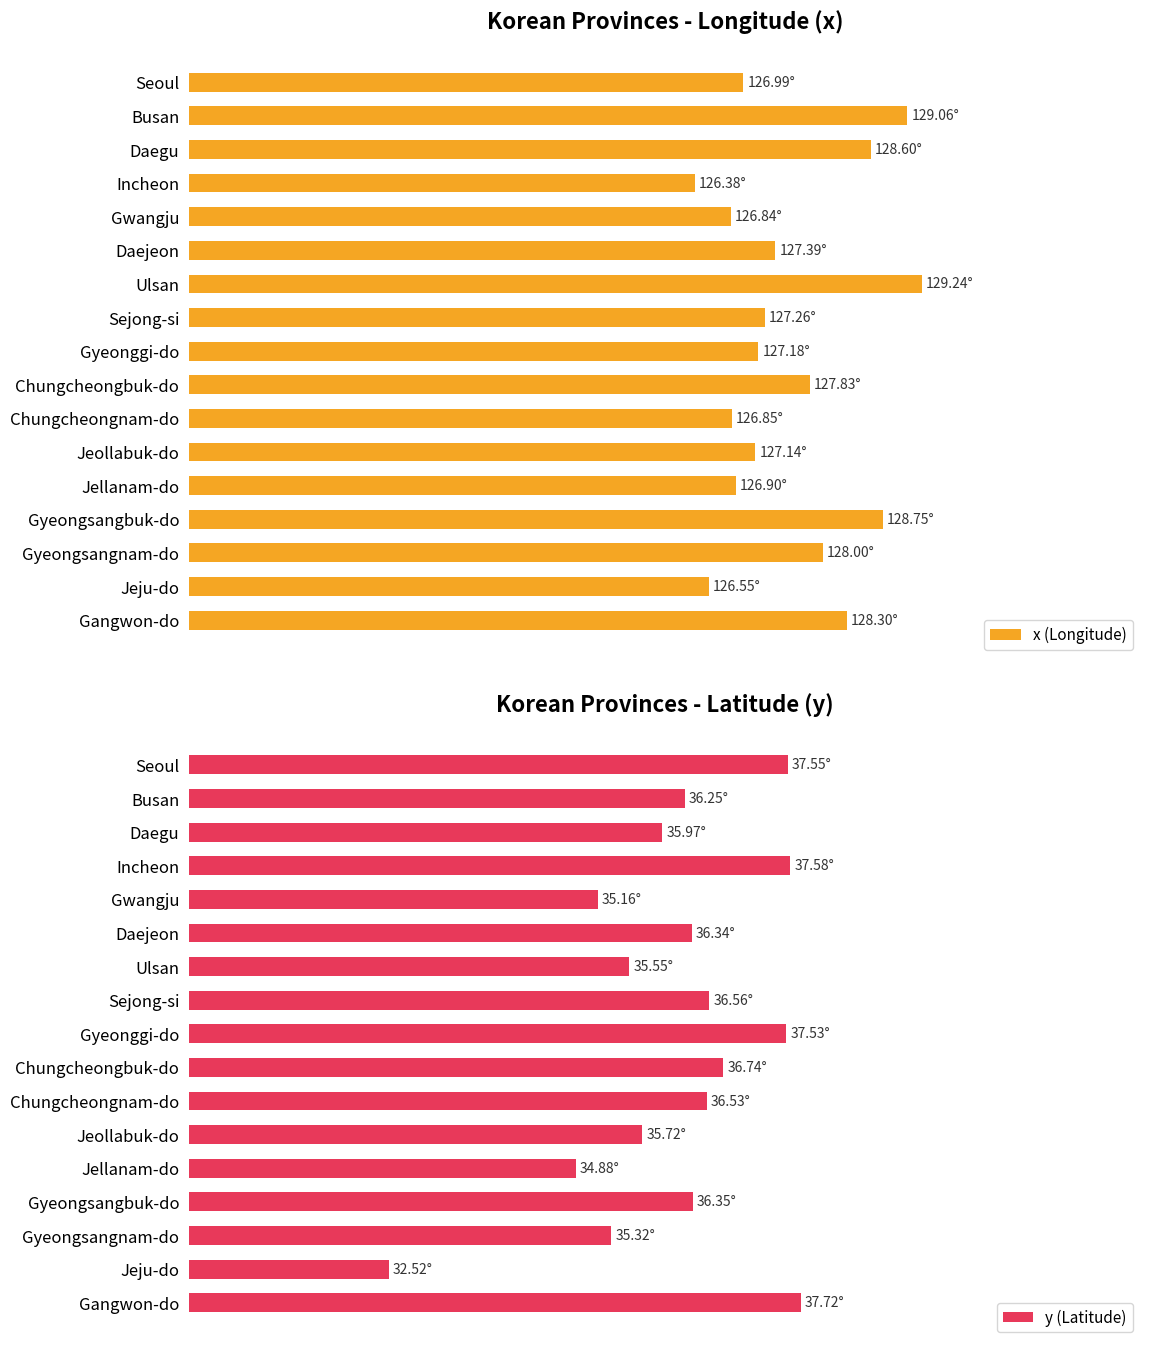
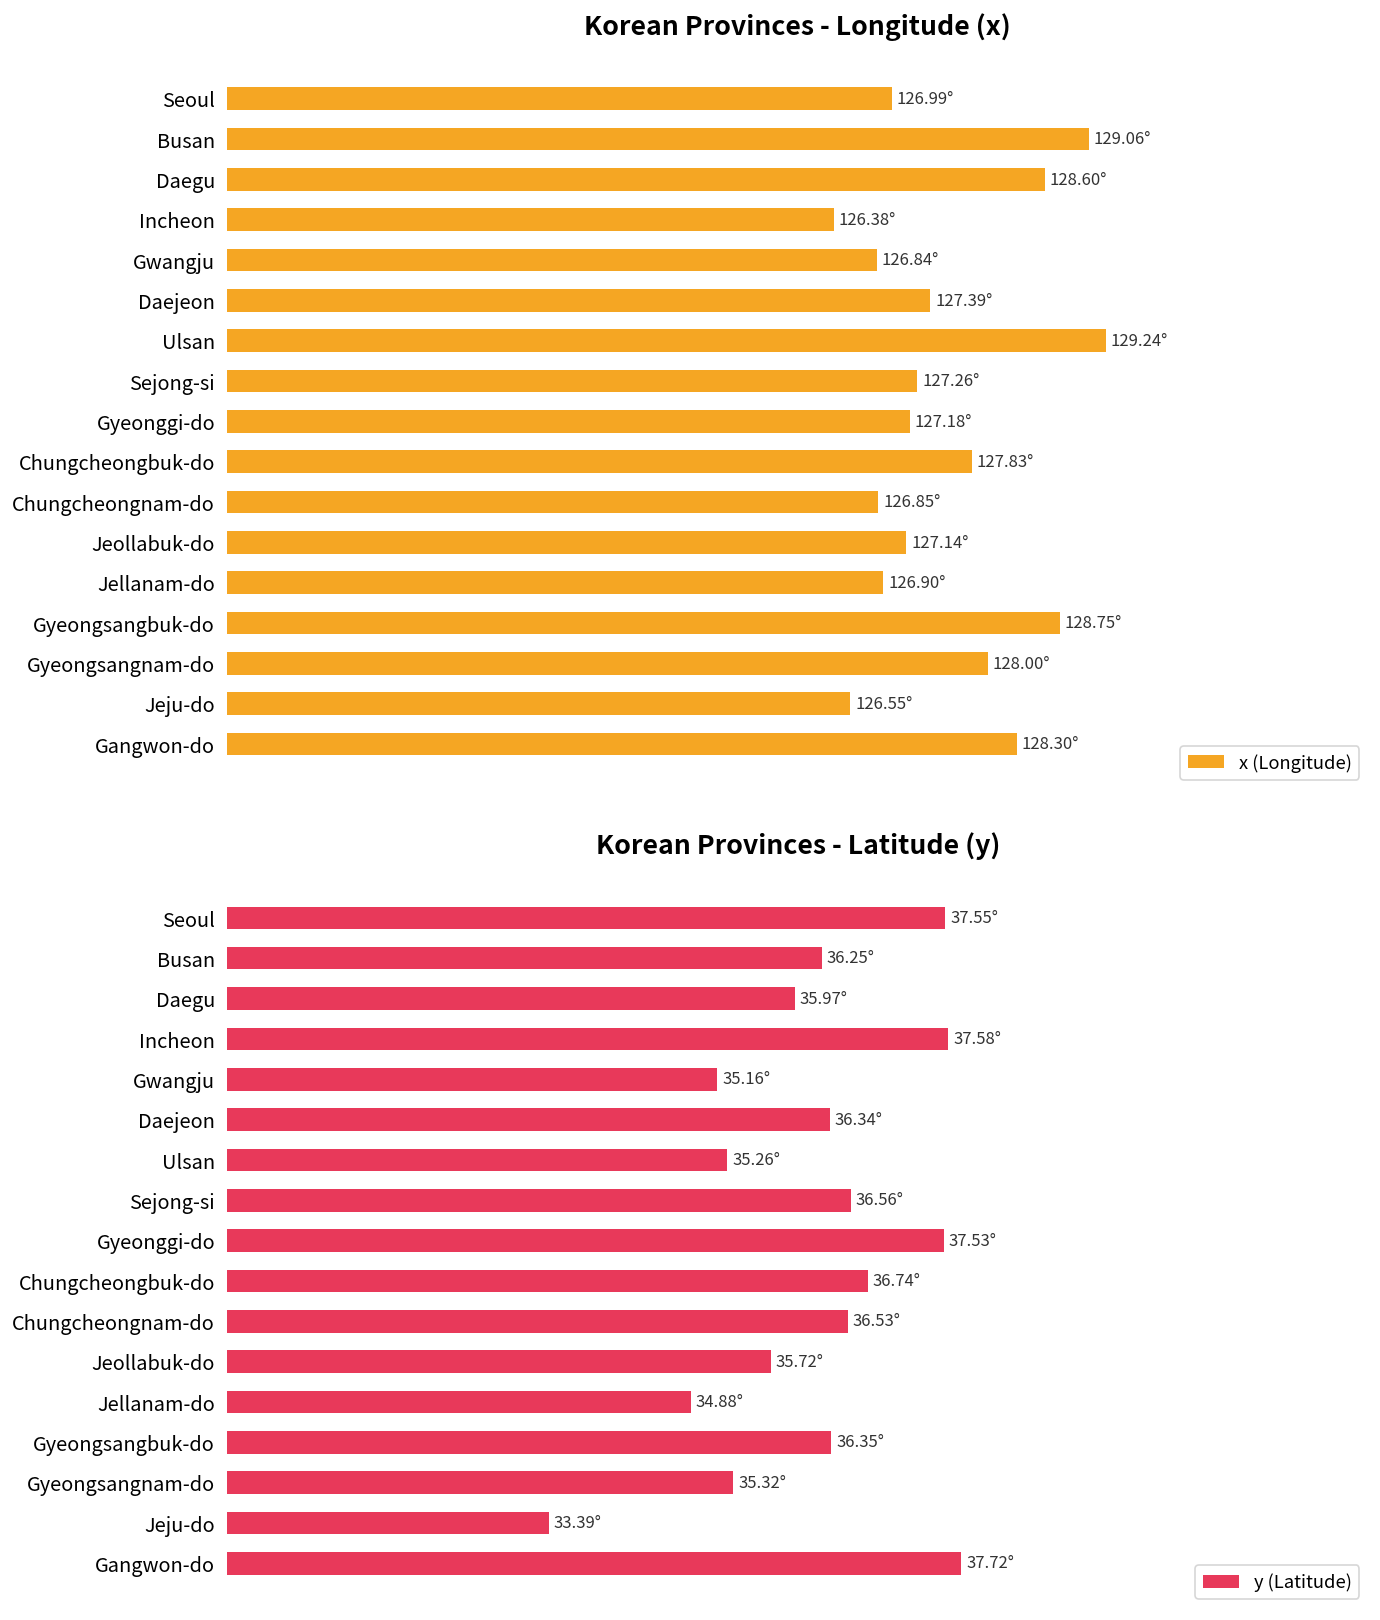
  {
    "Korean Provinces - Longitude (x)": {
      "Seoul": "126.99°",
      "Busan": "129.06°",
      "Daegu": "128.60°",
      "Incheon": "126.38°",
      "Gwangju": "126.84°",
      "Daejeon": "127.39°",
      "Ulsan": "129.24°",
      "Sejong-si": "127.26°",
      "Gyeonggi-do": "127.18°",
      "Chungcheongbuk-do": "127.83°",
      "Chungcheongnam-do": "126.85°",
      "Jeollabuk-do": "127.14°",
      "Jellanam-do": "126.90°",
      "Gyeongsangbuk-do": "128.75°",
      "Gyeongsangnam-do": "128.00°",
      "Jeju-do": "126.55°",
      "Gangwon-do": "128.30°"
    },
    "Korean Provinces - Latitude (y)": {
      "Seoul": "37.55°",
      "Busan": "36.25°",
      "Daegu": "35.97°",
      "Incheon": "37.58°",
      "Gwangju": "35.16°",
      "Daejeon": "36.34°",
-     "Ulsan": "35.55°",
+     "Ulsan": "35.26°",
      "Sejong-si": "36.56°",
      "Gyeonggi-do": "37.53°",
      "Chungcheongbuk-do": "36.74°",
      "Chungcheongnam-do": "36.53°",
      "Jeollabuk-do": "35.72°",
      "Jellanam-do": "34.88°",
      "Gyeongsangbuk-do": "36.35°",
      "Gyeongsangnam-do": "35.32°",
-     "Jeju-do": "32.52°",
+     "Jeju-do": "33.39°",
      "Gangwon-do": "37.72°"
    }
  }
